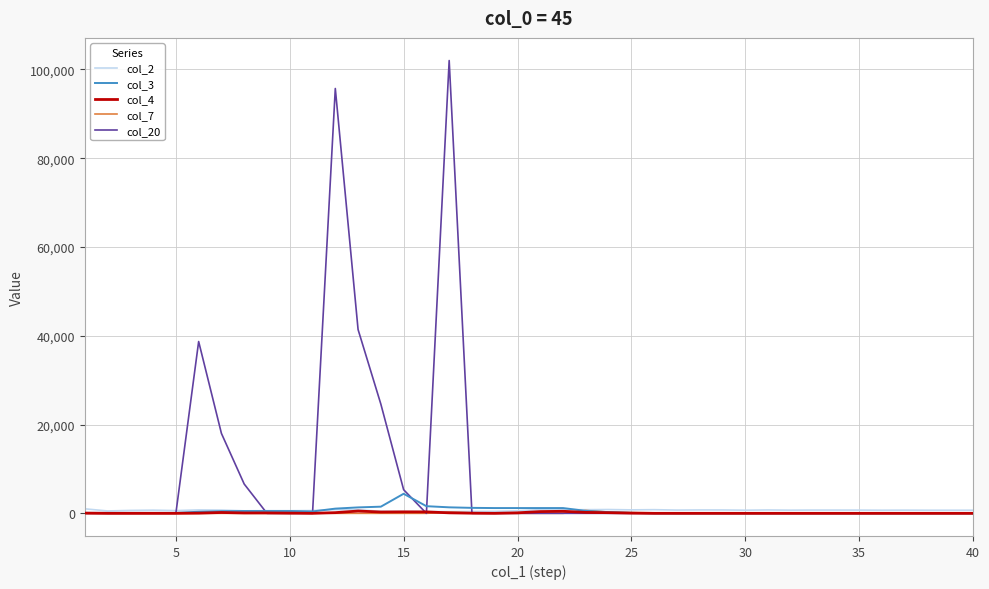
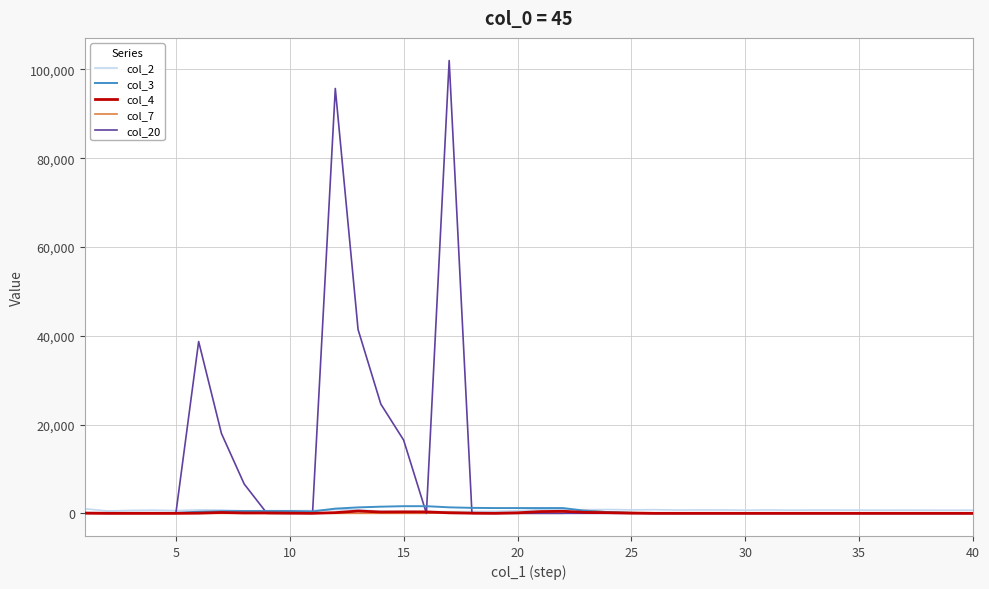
  {
    "col_2": {
      "25": "1,000",
      "30": "1,000",
      "35": "1,000",
      "40": "1,000"
    },
    "col_3": {
-     "15": "4,000",
+     "15": "2,000",
      "20": "1,000"
    },
    "col_20": {
-     "15": "5,000"
+     "15": "17,000"
    }
  }
